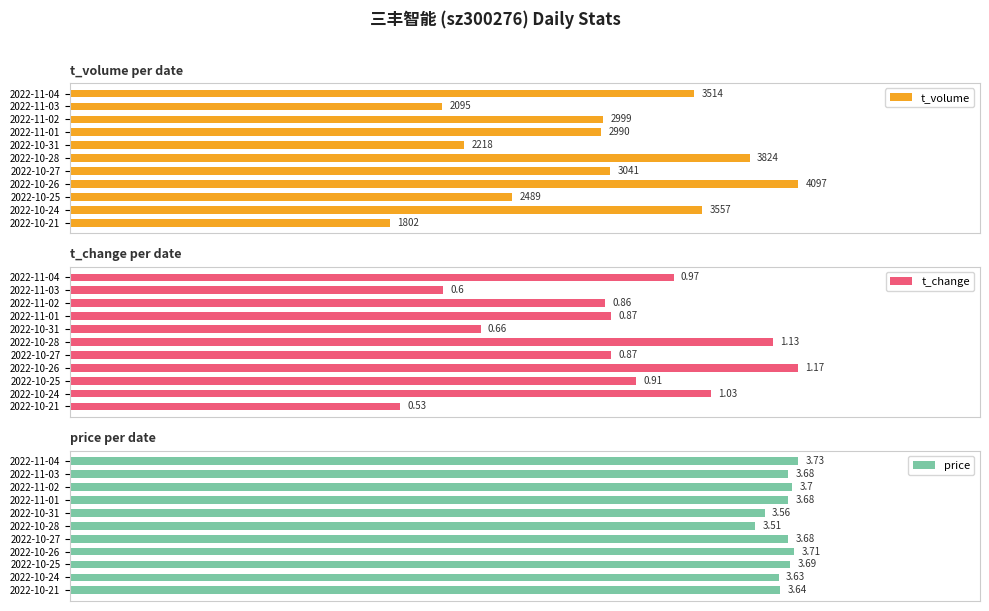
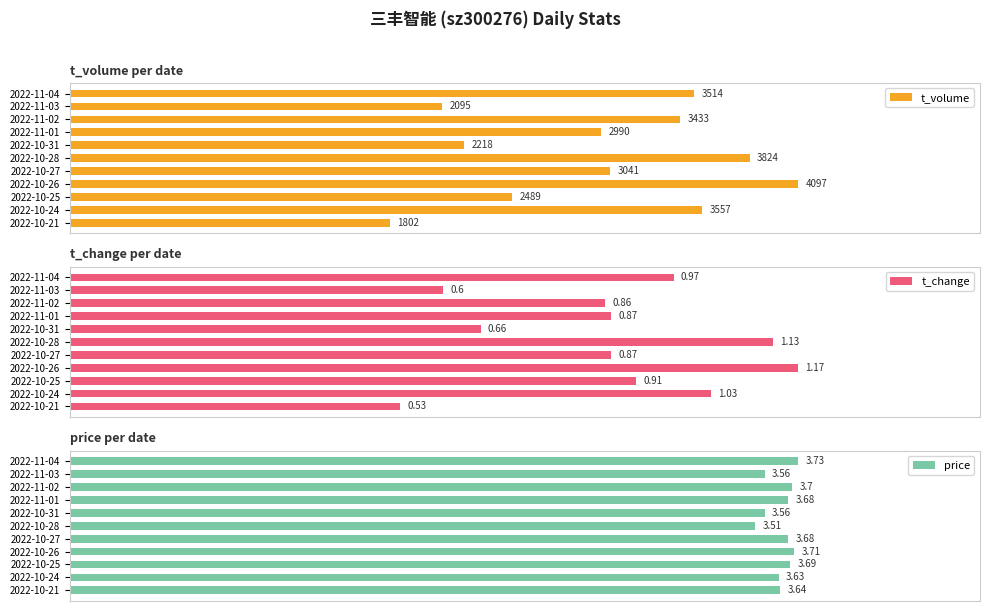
  {
    "t_volume per date": {
-     "2022-11-02": 2999
+     "2022-11-02": 3433
    },
    "price per date": {
-     "2022-11-03": 3.68
+     "2022-11-03": 3.56
    }
  }
